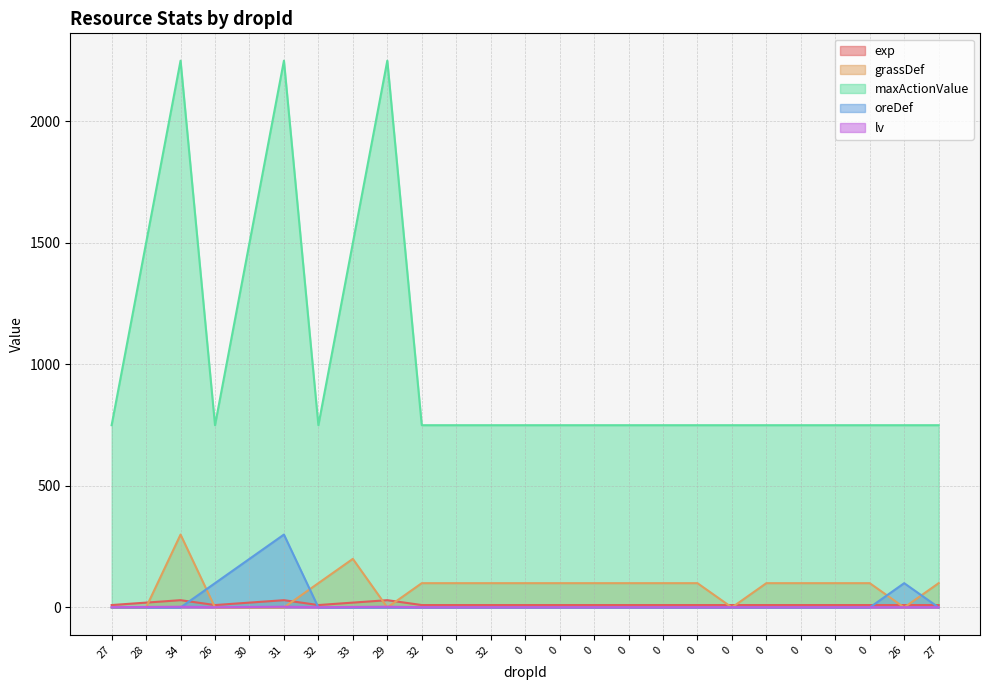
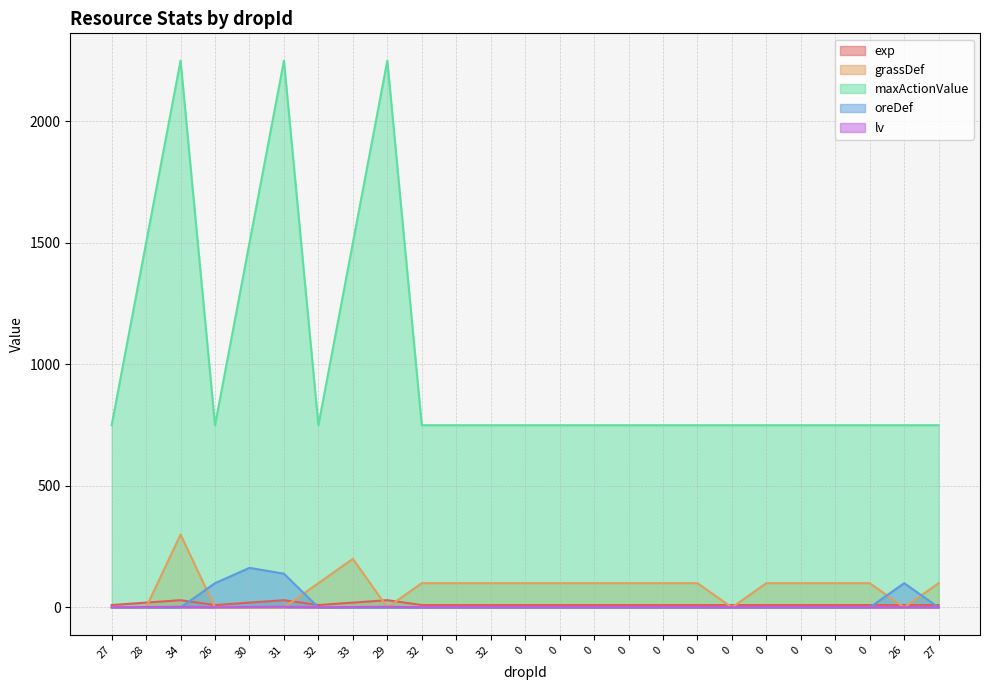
  {
    "maxActionValue": {
      "28": 1500,
      "34": 2250,
      "30": 1500,
      "31": 2250,
      "33": 1500,
      "29": 2250
    },
    "oreDef": {
-     "30": 200,
-     "31": 300
+     "30": 160,
+     "31": 140
    }
  }
